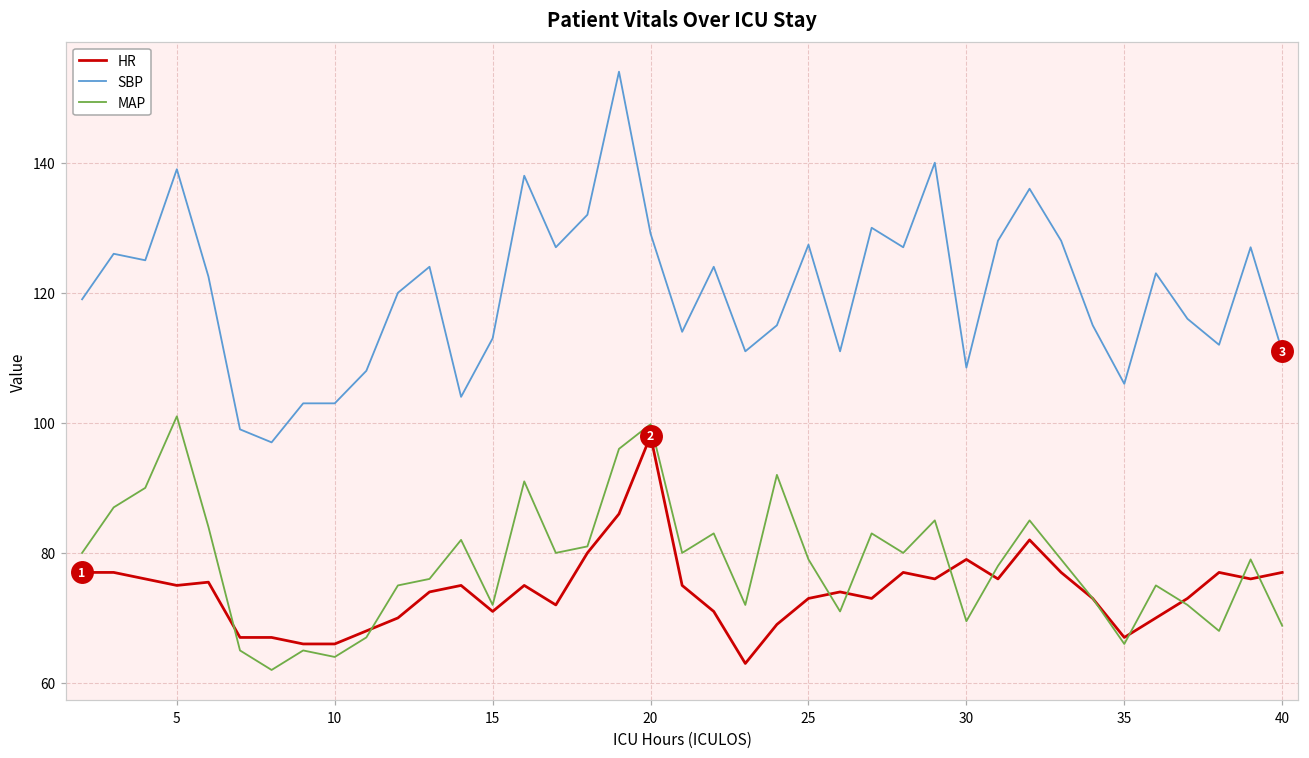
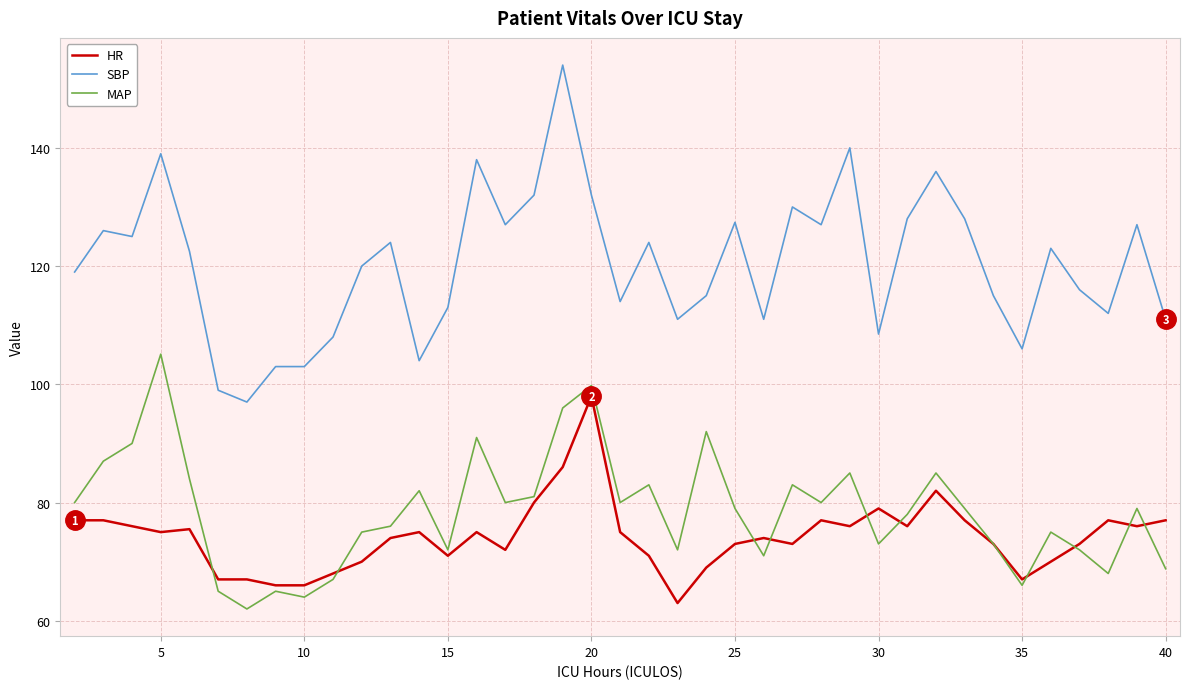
  {
    "SBP": {
      "5": 139,
      "10": 103,
      "15": 113,
-     "20": 129,
+     "20": 132,
      "25": 127,
      "30": 109,
      "35": 106
    },
    "MAP": {
-     "5": 101,
+     "5": 105,
      "10": 64,
      "15": 72,
      "20": 100,
      "25": 79,
-     "30": 70,
+     "30": 73,
      "35": 66,
      "40": 69
    }
  }
